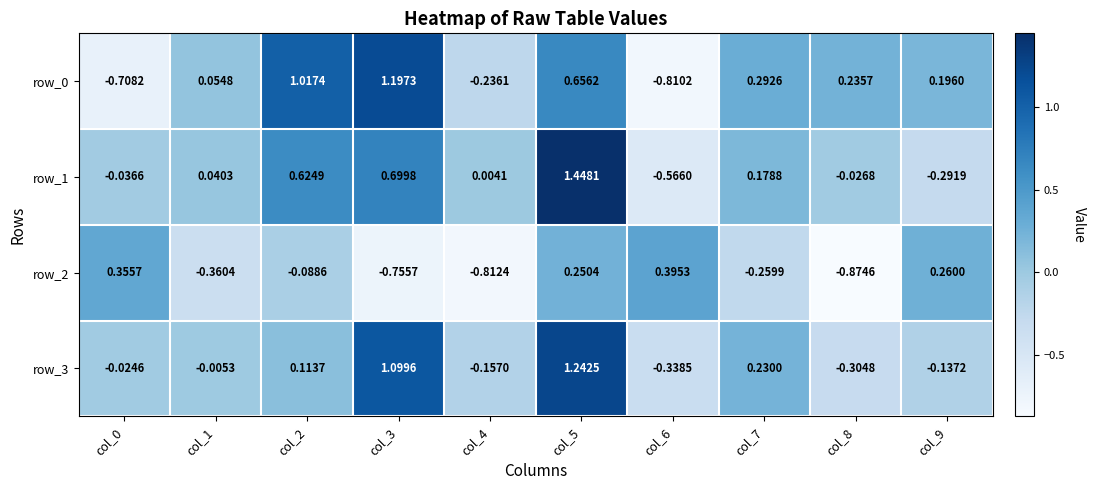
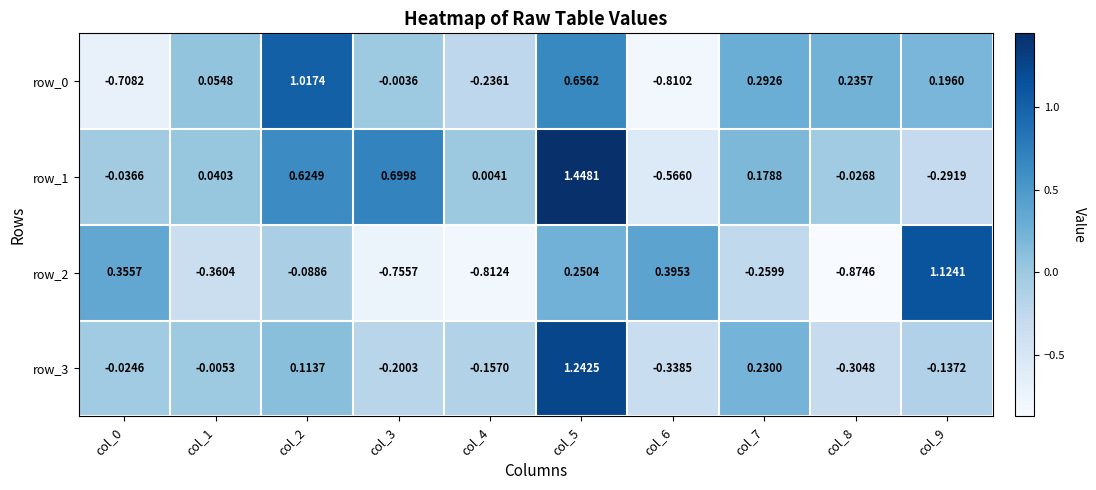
  {
    "row_0": {
      "col_0": -0.7082,
      "col_1": 0.0548,
      "col_2": 1.0174,
-     "col_3": 1.1973,
+     "col_3": -0.0036,
      "col_4": -0.2361,
      "col_5": 0.6562,
      "col_6": -0.8102,
      "col_7": 0.2926,
      "col_8": 0.2357,
      "col_9": 0.1960
    },
    "row_1": {
      "col_0": -0.0366,
      "col_1": 0.0403,
      "col_2": 0.6249,
      "col_3": 0.6998,
      "col_4": 0.0041,
      "col_5": 1.4481,
      "col_6": -0.5660,
      "col_7": 0.1788,
      "col_8": -0.0268,
      "col_9": -0.2919
    },
    "row_2": {
      "col_0": 0.3557,
      "col_1": -0.3604,
      "col_2": -0.0886,
      "col_3": -0.7557,
      "col_4": -0.8124,
      "col_5": 0.2504,
      "col_6": 0.3953,
      "col_7": -0.2599,
      "col_8": -0.8746,
-     "col_9": 0.2600
+     "col_9": 1.1241
    },
    "row_3": {
      "col_0": -0.0246,
      "col_1": -0.0053,
      "col_2": 0.1137,
-     "col_3": 1.0996,
+     "col_3": -0.2003,
      "col_4": -0.1570,
      "col_5": 1.2425,
      "col_6": -0.3385,
      "col_7": 0.2300,
      "col_8": -0.3048,
      "col_9": -0.1372
    }
  }
